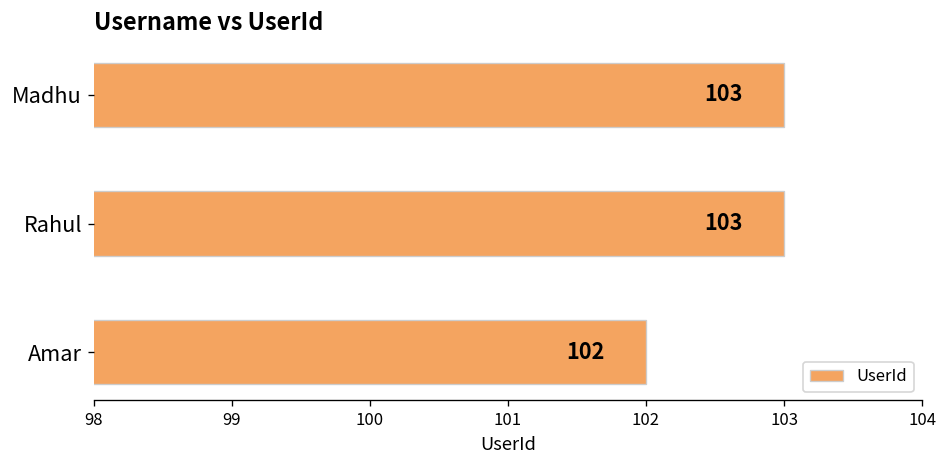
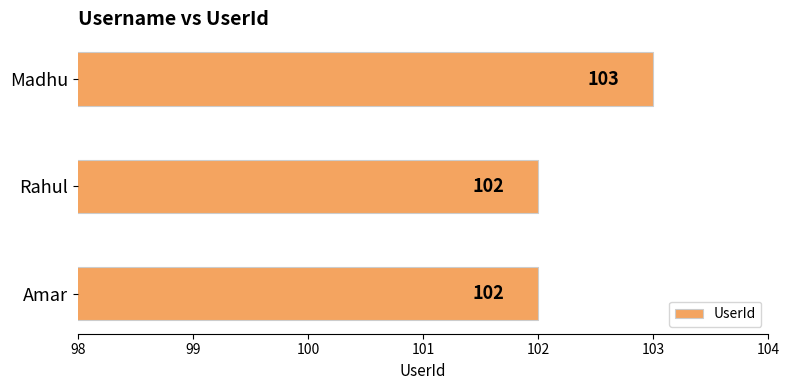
  {
    "Madhu": 103,
-   "Rahul": 103,
+   "Rahul": 102,
    "Amar": 102
  }
